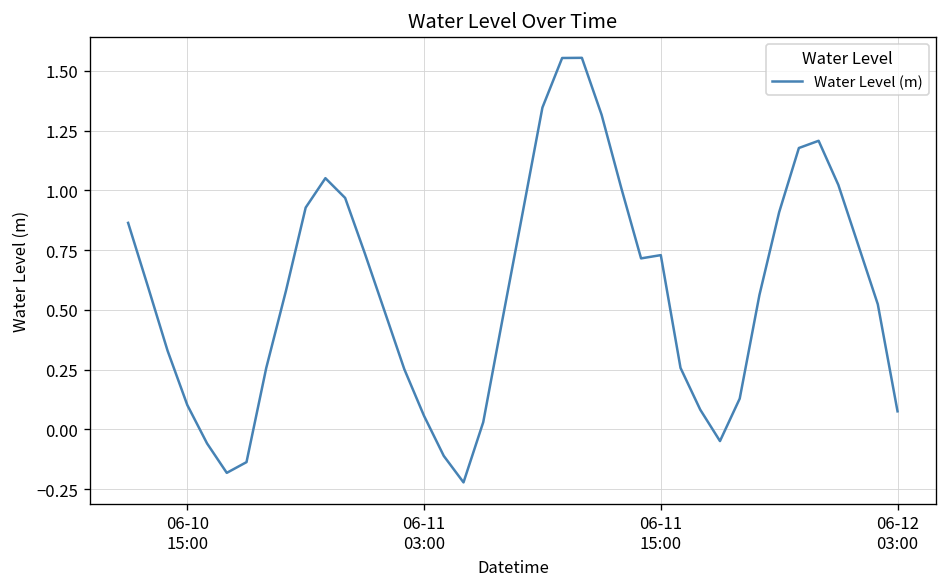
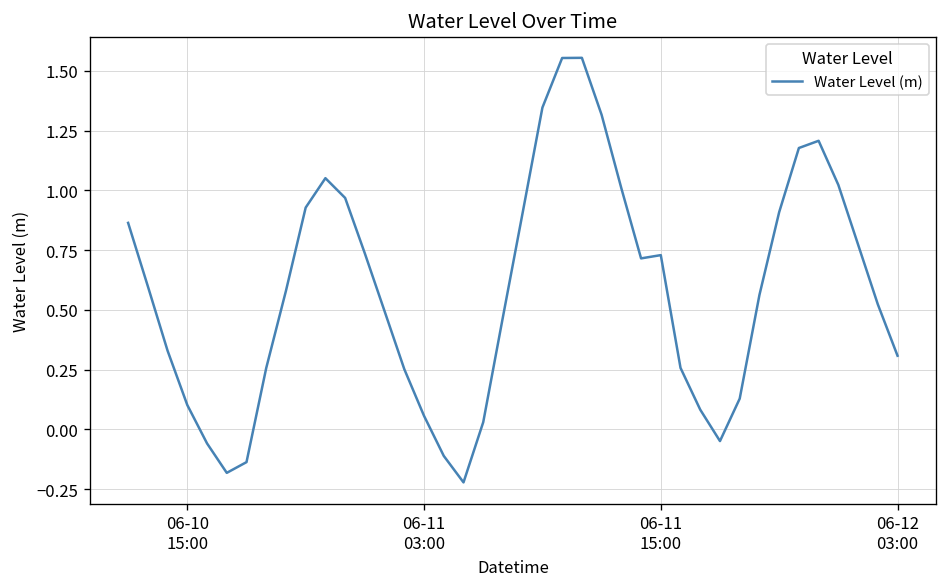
  {
    "06-10 15:00": 0.10,
    "06-11 03:00": 0.06,
    "06-11 15:00": 0.73,
-   "06-12 03:00": 0.08
+   "06-12 03:00": 0.31
  }
